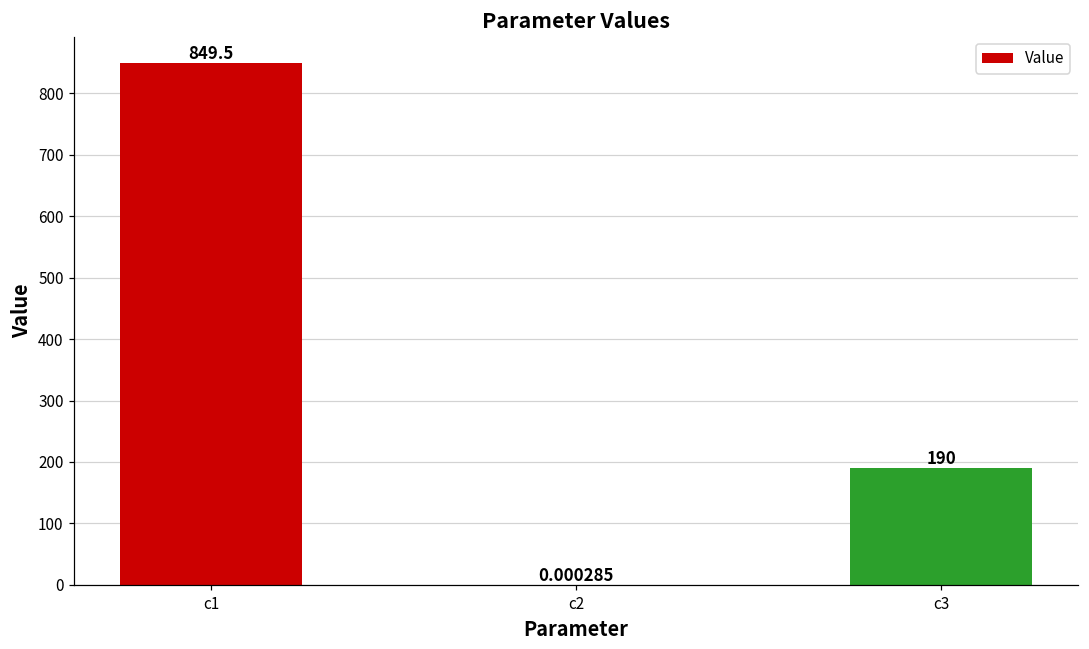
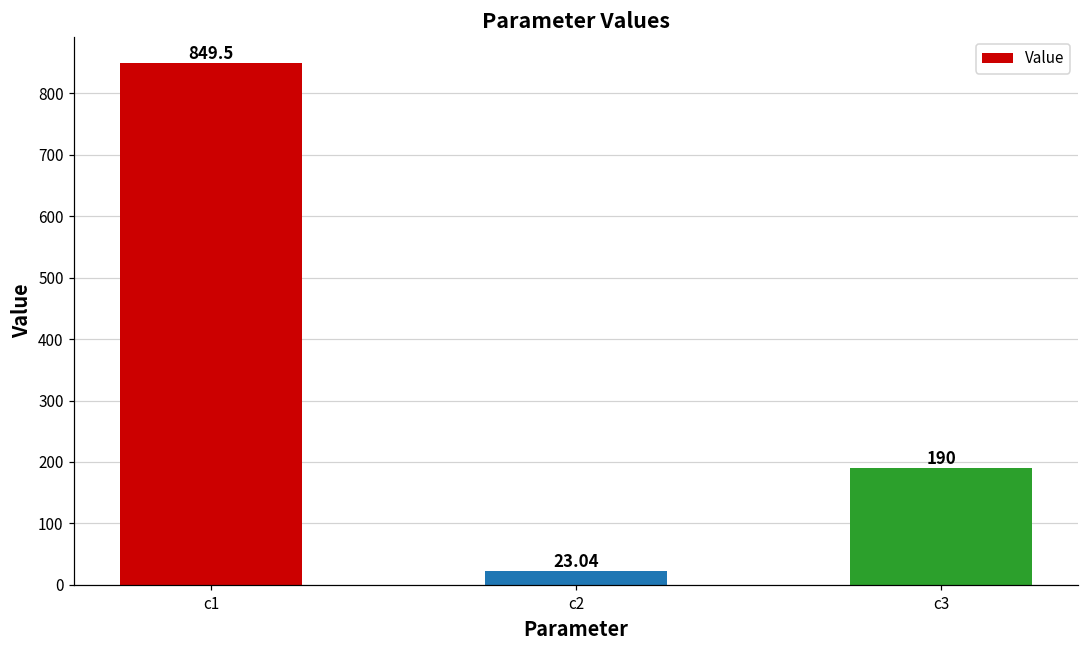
  {
    "c1": 849.5,
-   "c2": 0.000285,
+   "c2": 23.04,
    "c3": 190
  }
